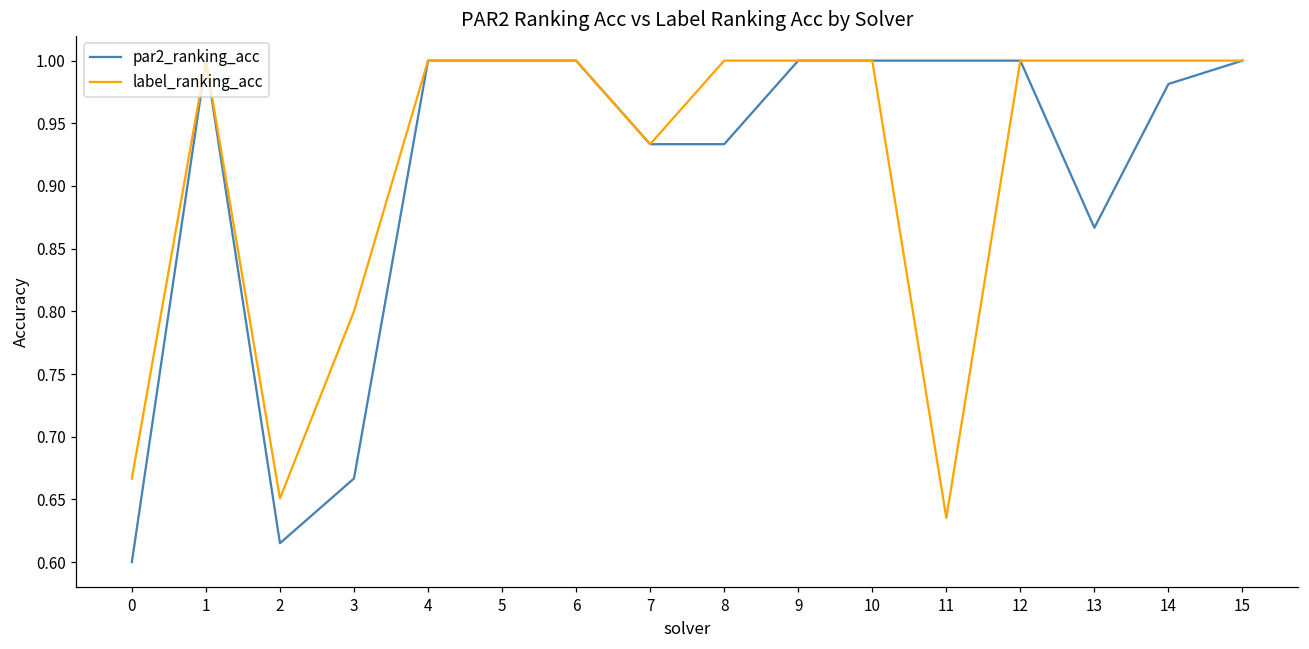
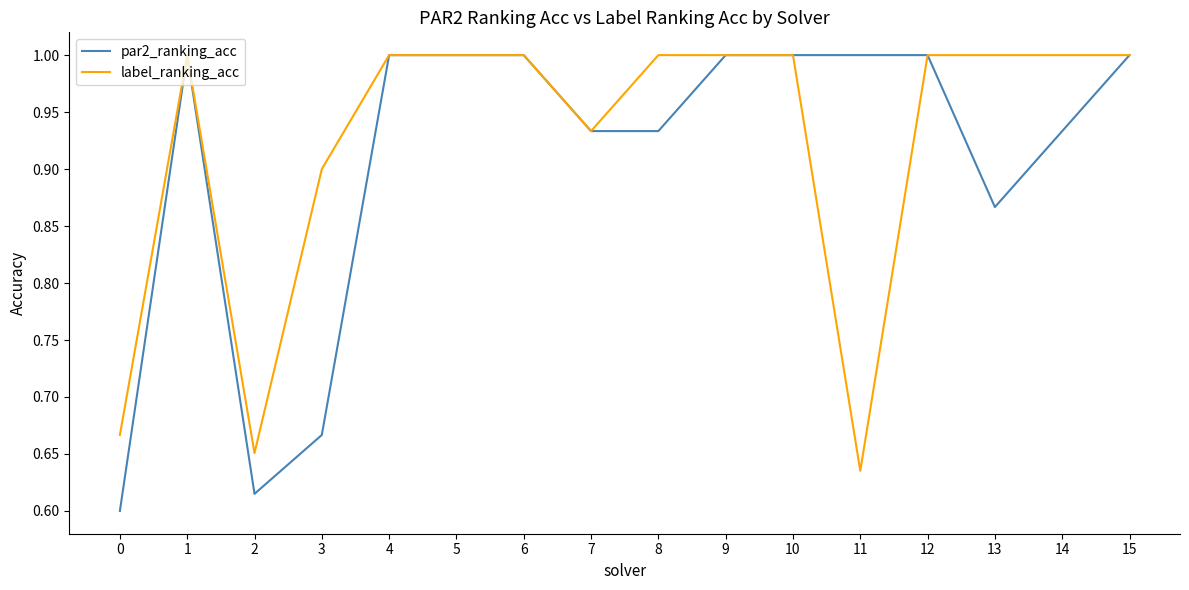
  {
    "par2_ranking_acc": {
      "0": 0.600,
      "2": 0.615,
      "3": 0.667,
      "8": 0.933,
      "11": 1.000,
      "13": 0.867,
-     "14": 0.981
+     "14": 0.933
    },
    "label_ranking_acc": {
      "0": 0.667,
      "2": 0.651,
-     "3": 0.8,
+     "3": 0.9,
      "8": 1.0,
      "11": 0.635,
      "13": 1.0,
      "14": 1.0
    }
  }
